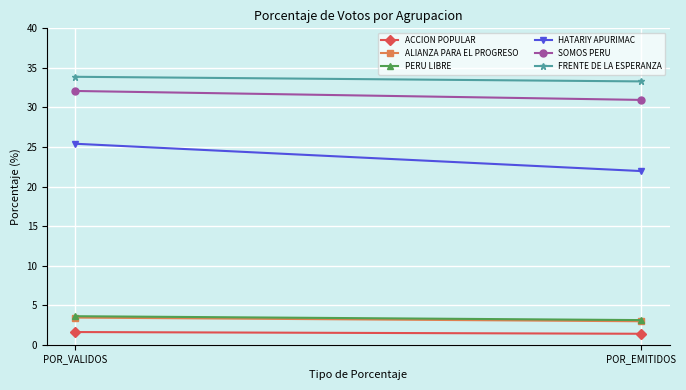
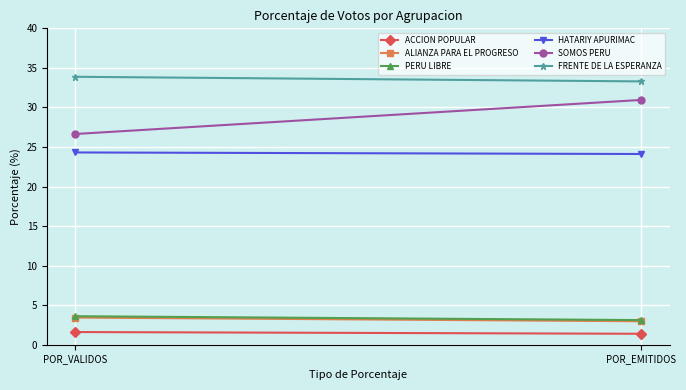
  {
    "HATARIY APURIMAC": {
-     "POR_VALIDOS": 25,
-     "POR_EMITIDOS": 22
+     "POR_VALIDOS": 24,
+     "POR_EMITIDOS": 24
    },
    "SOMOS PERU": {
-     "POR_VALIDOS": 32,
+     "POR_VALIDOS": 27,
      "POR_EMITIDOS": 31
    },
    "FRENTE DE LA ESPERANZA": {
      "POR_VALIDOS": 34,
      "POR_EMITIDOS": 33
    }
  }
